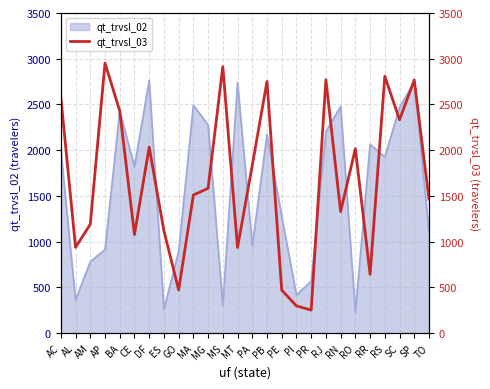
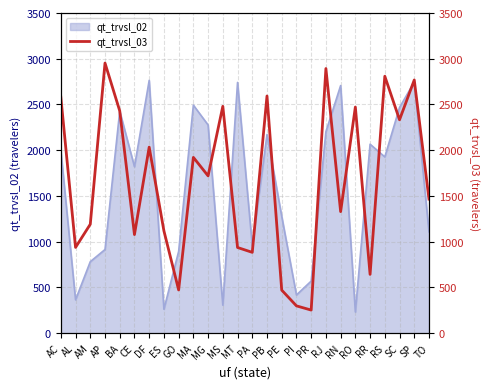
  {
    "qt_trvsl_02": {
      "AC": 2000,
      "AL": 400,
      "AM": 800,
      "AP": 900,
      "BA": 2400,
      "CE": 1800,
      "DF": 2800,
      "ES": 300,
      "GO": 900,
      "MA": 2500,
      "MG": 2300,
      "MS": 300,
      "MT": 2700,
      "PA": 1000,
      "PB": 2200,
      "PE": 1300,
      "PI": 400,
      "PR": 600,
      "RJ": 2200,
-     "RN": 2500,
+     "RN": 2700,
      "RO": 200,
      "RR": 2100,
      "RS": 1900,
      "SC": 2500,
      "SP": 2700,
      "TO": 1100
    },
    "qt_trvsl_03": {
      "AC": 2600,
      "AL": 900,
      "AM": 1200,
      "AP": 3000,
      "BA": 2400,
      "CE": 1100,
      "DF": 2000,
      "ES": 1100,
      "GO": 500,
-     "MA": 1500,
-     "MG": 1600,
-     "MS": 2900,
+     "MA": 1900,
+     "MG": 1700,
+     "MS": 2500,
      "MT": 900,
-     "PA": 1800,
-     "PB": 2800,
+     "PA": 900,
+     "PB": 2600,
      "PE": 500,
      "PI": 300,
      "PR": 300,
-     "RJ": 2800,
+     "RJ": 2900,
      "RN": 1300,
-     "RO": 2000,
+     "RO": 2500,
      "RR": 600,
      "RS": 2800,
      "SC": 2300,
      "SP": 2800,
      "TO": 1500
    }
  }
